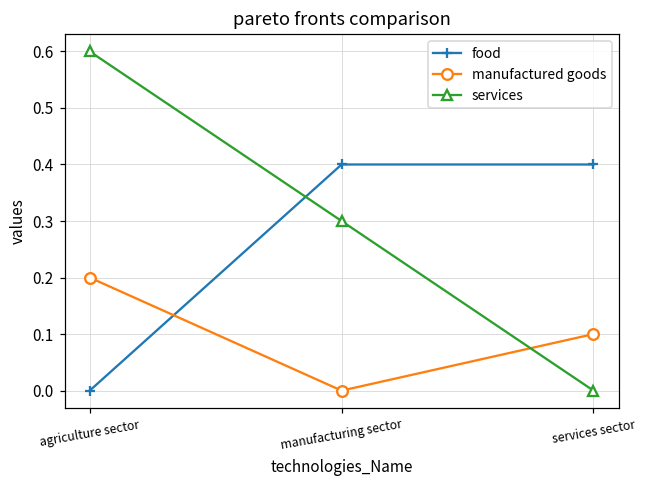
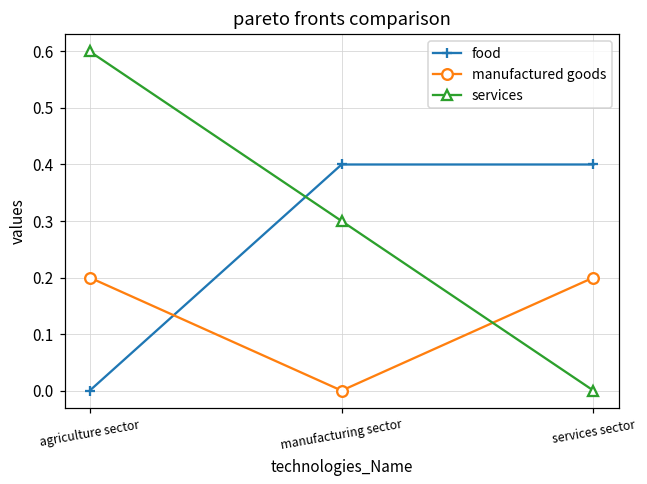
  {
    "food": {
      "agriculture sector": 0.0,
      "manufacturing sector": 0.4,
      "services sector": 0.4
    },
    "manufactured goods": {
      "agriculture sector": 0.2,
      "manufacturing sector": 0.0,
-     "services sector": 0.1
+     "services sector": 0.2
    },
    "services": {
      "agriculture sector": 0.6,
      "manufacturing sector": 0.3,
      "services sector": 0.0
    }
  }
